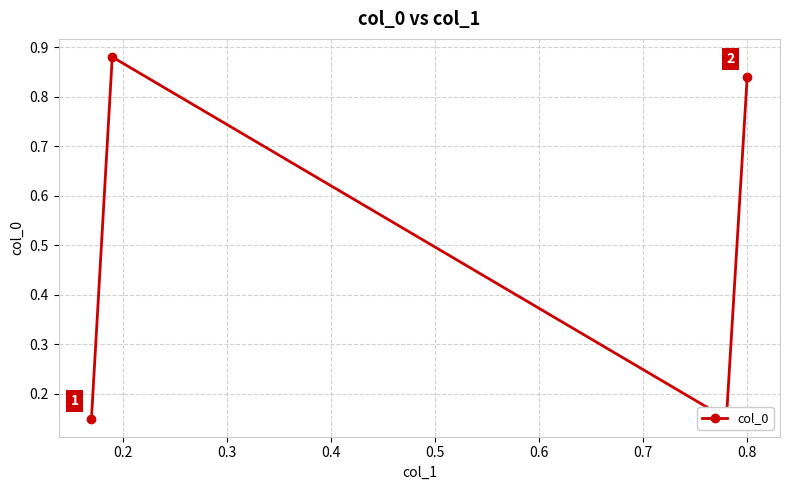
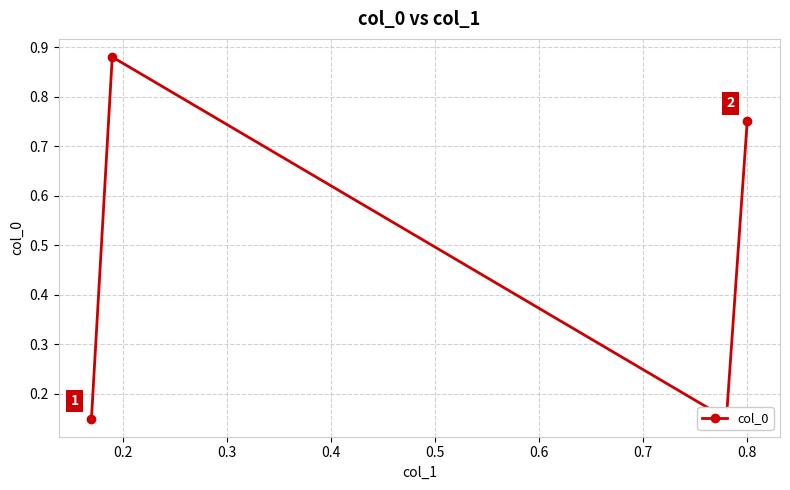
  {
-   "0.8": 0.84
+   "0.8": 0.75
  }
